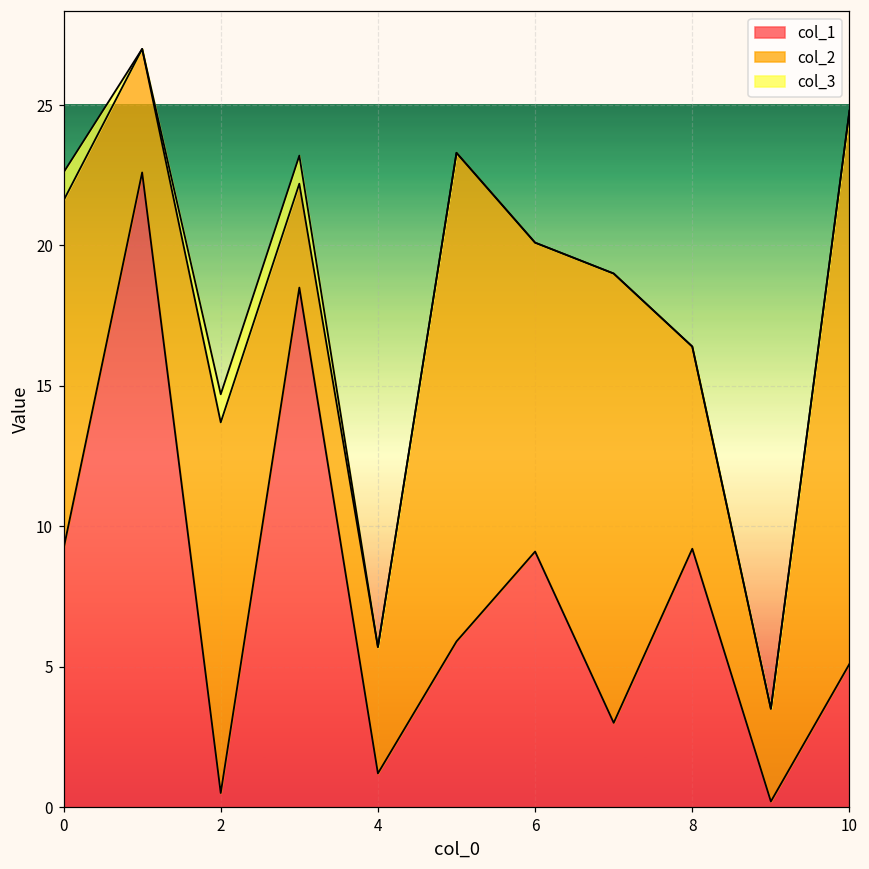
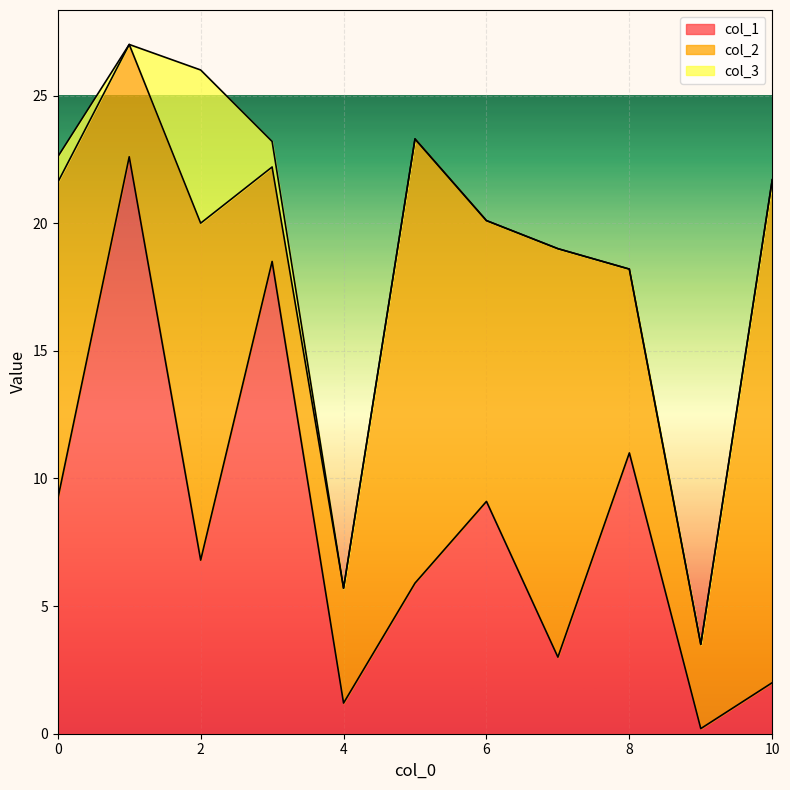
  {
    "col_1": {
      "0": 9.2,
-     "2": 0.5,
+     "2": 6.8,
      "4": 1.2,
      "6": 9.1,
-     "8": 9.2,
-     "10": 5.1
+     "8": 11.0,
+     "10": 2.0
    },
    "col_2": {
      "0": 12.4,
      "2": 13.2
    },
    "col_3": {
      "0": 1,
-     "2": 1
+     "2": 6
    }
  }
